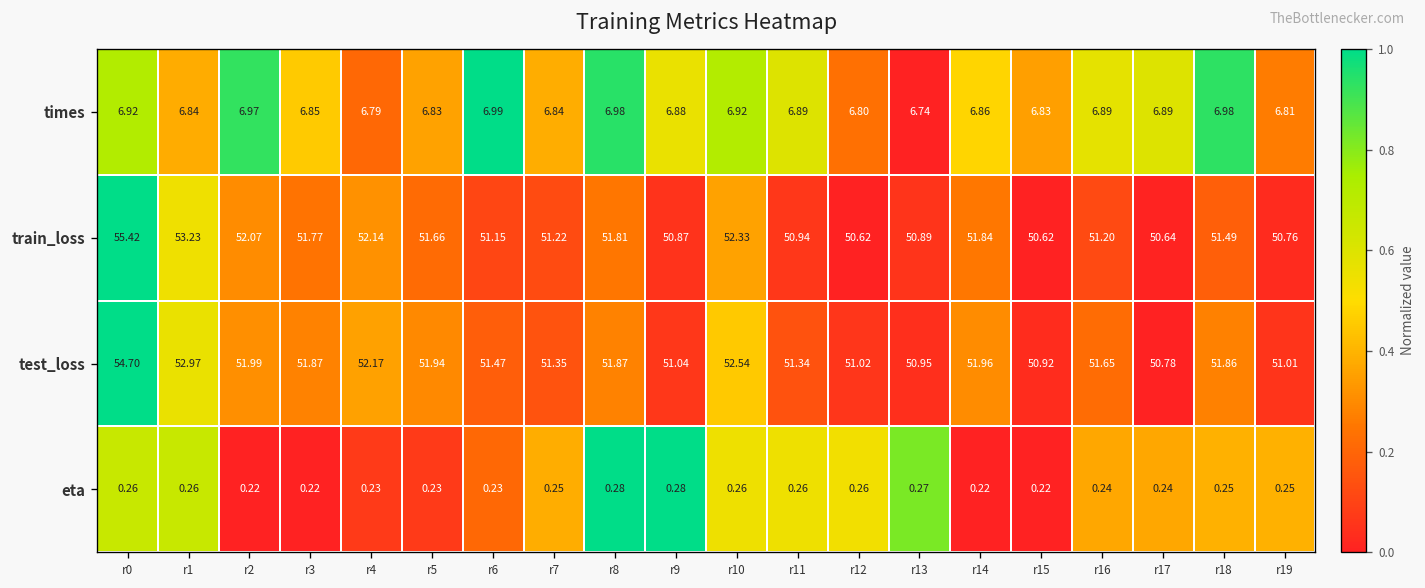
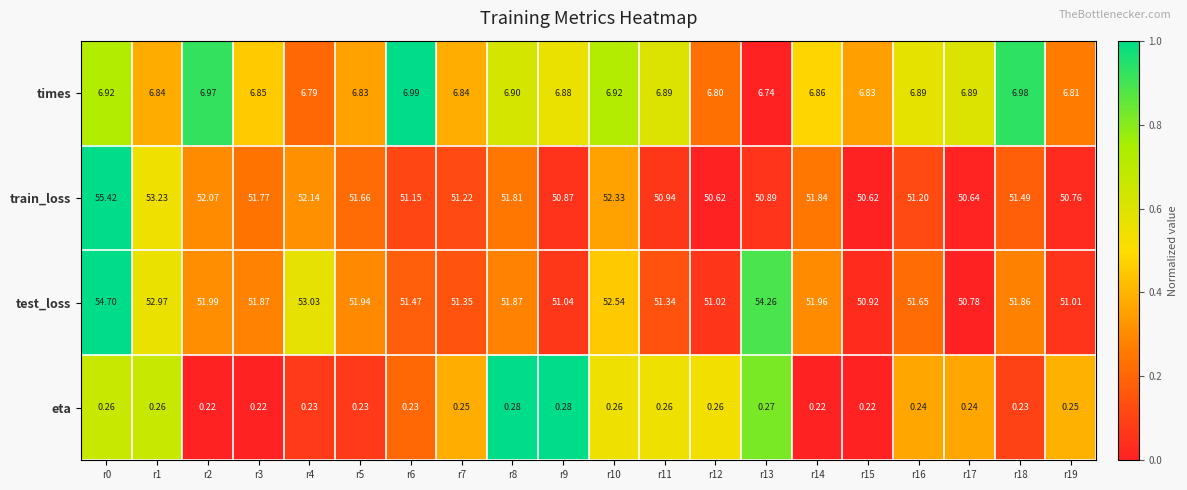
  {
    "times": {
      "r0": 6.92,
      "r1": 6.84,
      "r2": 6.97,
      "r3": 6.85,
      "r4": 6.79,
      "r5": 6.83,
      "r6": 6.99,
      "r7": 6.84,
-     "r8": 6.98,
+     "r8": 6.90,
      "r9": 6.88,
      "r10": 6.92,
      "r11": 6.89,
      "r12": 6.80,
      "r13": 6.74,
      "r14": 6.86,
      "r15": 6.83,
      "r16": 6.89,
      "r17": 6.89,
      "r18": 6.98,
      "r19": 6.81
    },
    "train_loss": {
      "r0": 55.42,
      "r1": 53.23,
      "r2": 52.07,
      "r3": 51.77,
      "r4": 52.14,
      "r5": 51.66,
      "r6": 51.15,
      "r7": 51.22,
      "r8": 51.81,
      "r9": 50.87,
      "r10": 52.33,
      "r11": 50.94,
      "r12": 50.62,
      "r13": 50.89,
      "r14": 51.84,
      "r15": 50.62,
      "r16": 51.20,
      "r17": 50.64,
      "r18": 51.49,
      "r19": 50.76
    },
    "test_loss": {
      "r0": 54.70,
      "r1": 52.97,
      "r2": 51.99,
      "r3": 51.87,
-     "r4": 52.17,
+     "r4": 53.03,
      "r5": 51.94,
      "r6": 51.47,
      "r7": 51.35,
      "r8": 51.87,
      "r9": 51.04,
      "r10": 52.54,
      "r11": 51.34,
      "r12": 51.02,
-     "r13": 50.95,
+     "r13": 54.26,
      "r14": 51.96,
      "r15": 50.92,
      "r16": 51.65,
      "r17": 50.78,
      "r18": 51.86,
      "r19": 51.01
    },
    "eta": {
      "r0": 0.26,
      "r1": 0.26,
      "r2": 0.22,
      "r3": 0.22,
      "r4": 0.23,
      "r5": 0.23,
      "r6": 0.23,
      "r7": 0.25,
      "r8": 0.28,
      "r9": 0.28,
      "r10": 0.26,
      "r11": 0.26,
      "r12": 0.26,
      "r13": 0.27,
      "r14": 0.22,
      "r15": 0.22,
      "r16": 0.24,
      "r17": 0.24,
-     "r18": 0.25,
+     "r18": 0.23,
      "r19": 0.25
    }
  }
